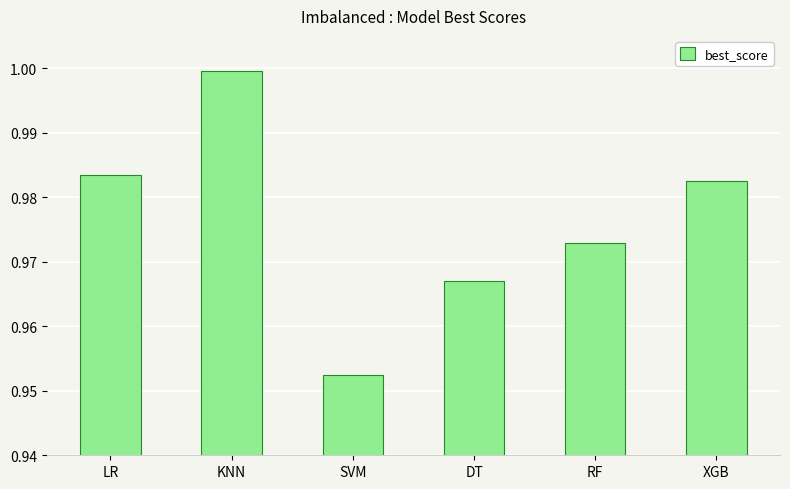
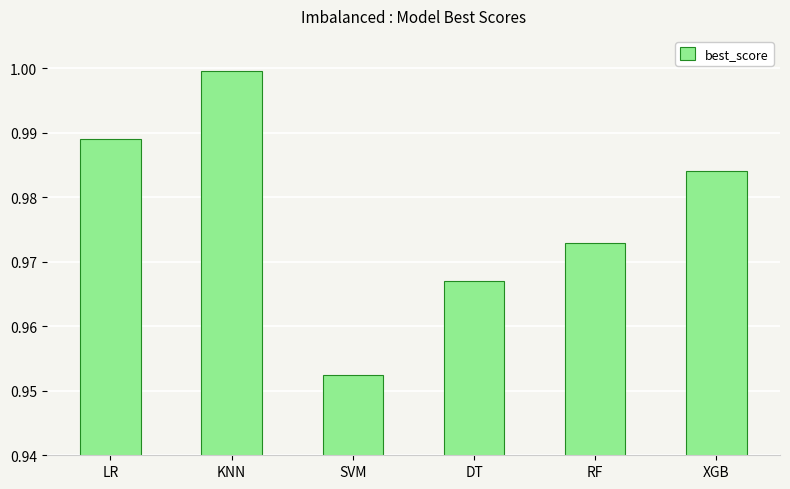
  {
-   "LR": 0.983,
+   "LR": 0.989,
    "KNN": 1.000,
    "SVM": 0.952,
    "DT": 0.967,
    "RF": 0.973,
-   "XGB": 0.982
+   "XGB": 0.984
  }
